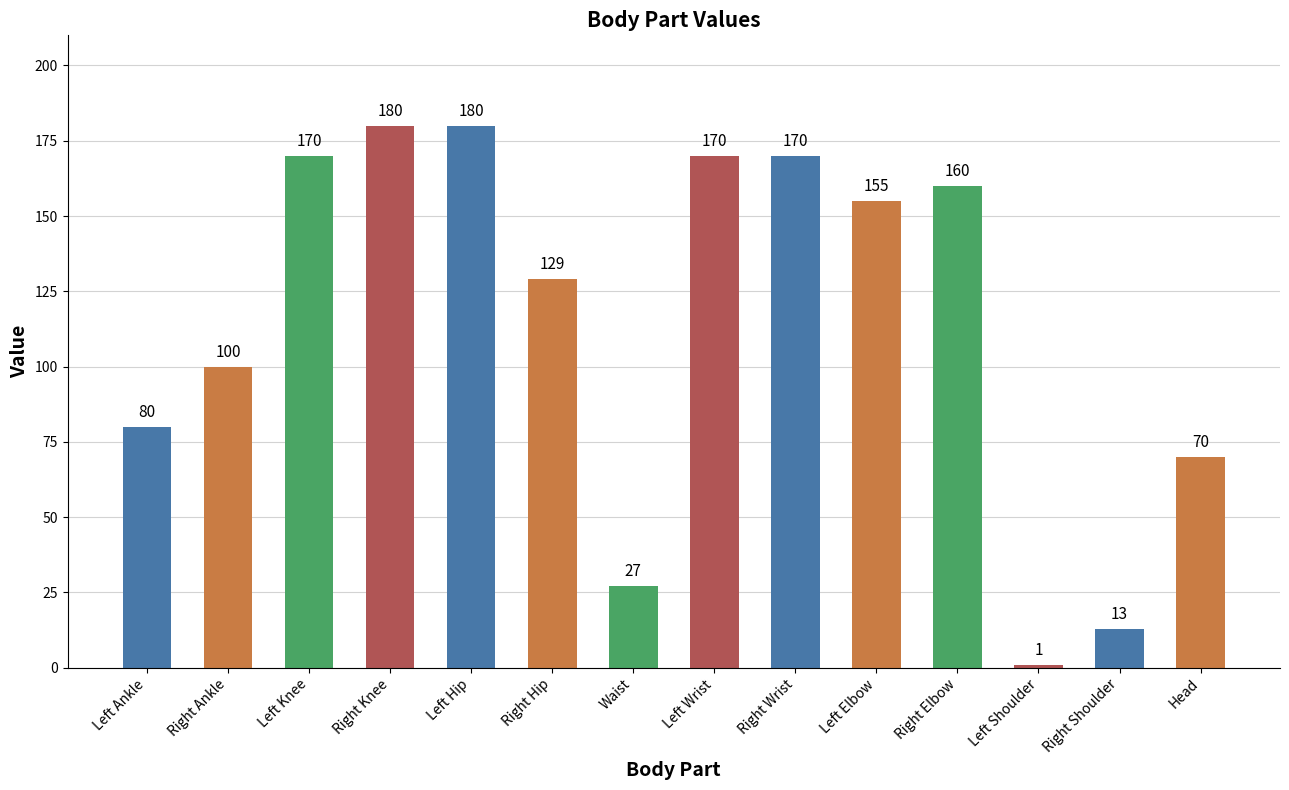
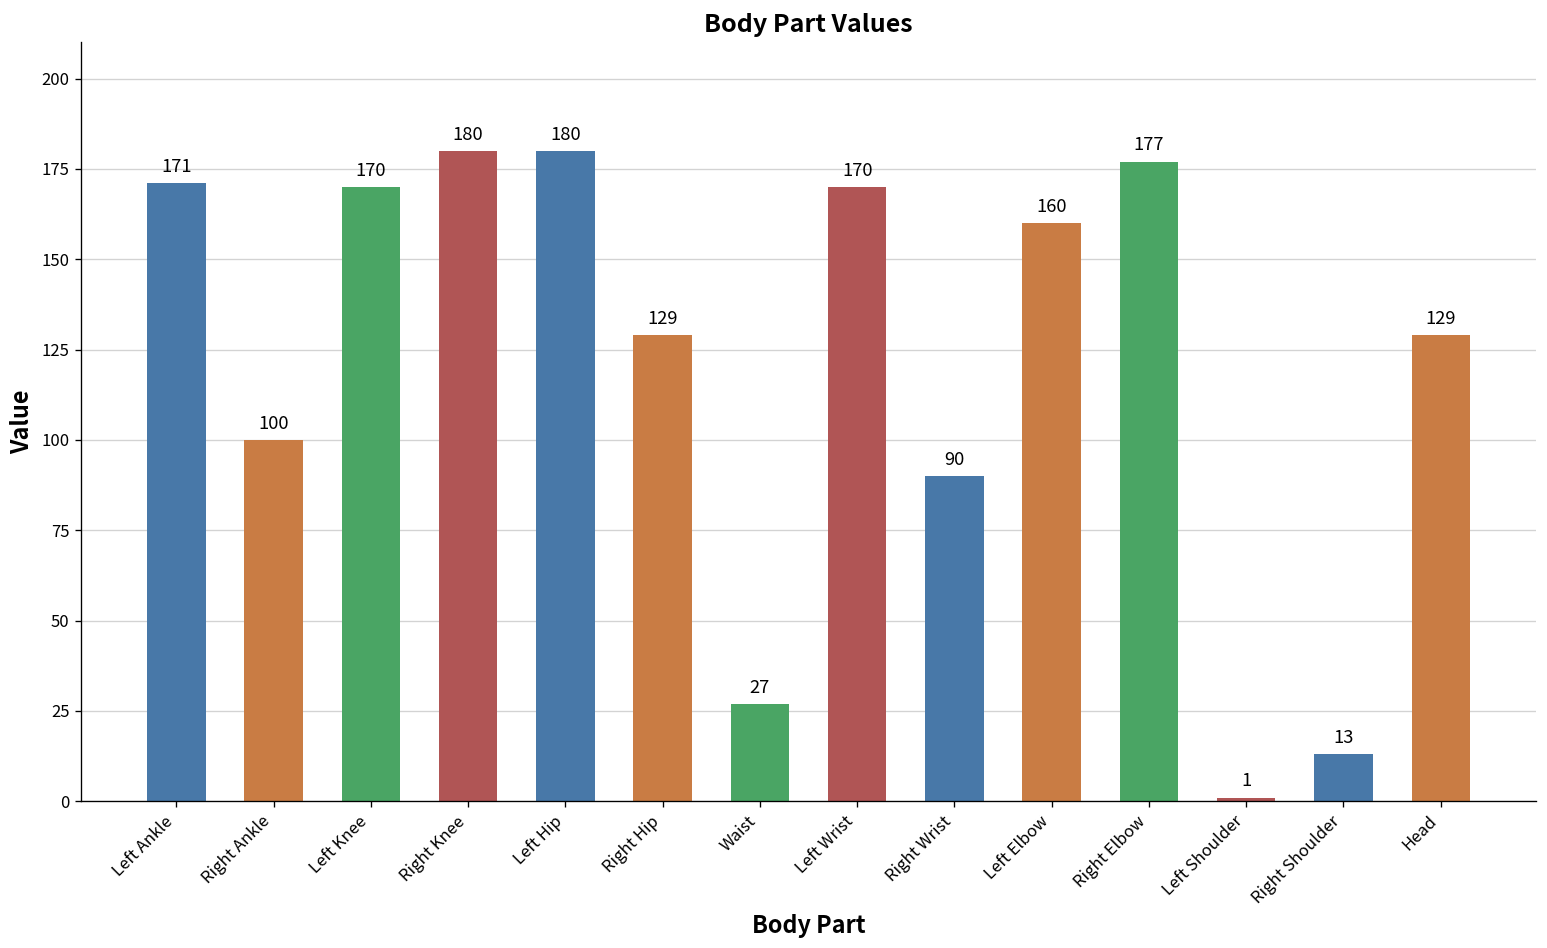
  {
-   "Left Ankle": 80,
+   "Left Ankle": 171,
    "Right Ankle": 100,
    "Left Knee": 170,
    "Right Knee": 180,
    "Left Hip": 180,
    "Right Hip": 129,
    "Waist": 27,
    "Left Wrist": 170,
-   "Right Wrist": 170,
-   "Left Elbow": 155,
-   "Right Elbow": 160,
+   "Right Wrist": 90,
+   "Left Elbow": 160,
+   "Right Elbow": 177,
    "Left Shoulder": 1,
    "Right Shoulder": 13,
-   "Head": 70
+   "Head": 129
  }
